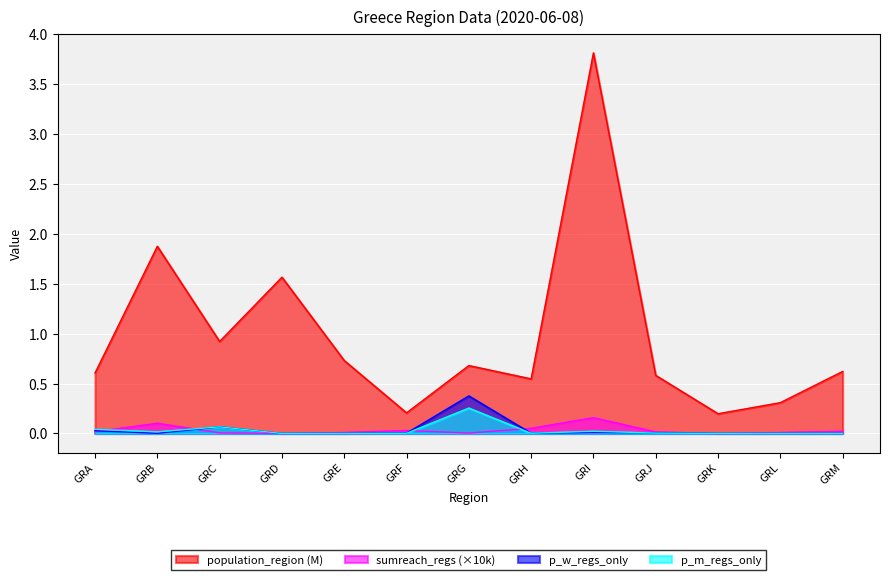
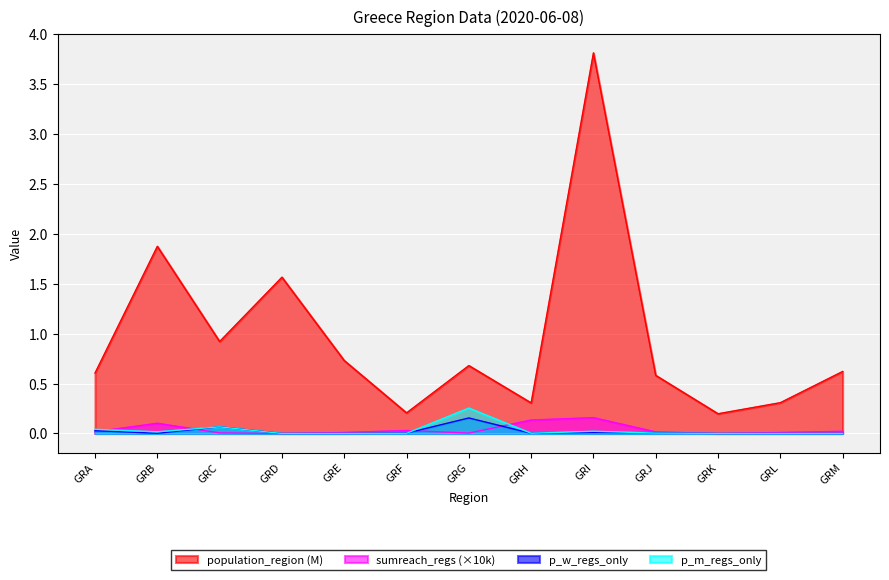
  {
    "population_region (M)": {
      "GRA": 0.6,
      "GRB": 1.9,
      "GRC": 0.9,
      "GRD": 1.6,
      "GRE": 0.7,
      "GRF": 0.2,
      "GRG": 0.7,
-     "GRH": 0.5,
+     "GRH": 0.3,
      "GRI": 3.8,
      "GRJ": 0.6,
      "GRK": 0.2,
      "GRL": 0.3,
      "GRM": 0.6
    },
    "sumreach_regs (×10k)": {
      "GRB": 0.1,
      "GRC": 0.0,
      "GRF": 0.0,
      "GRG": 0.0,
-     "GRH": 0.05,
+     "GRH": 0.13,
      "GRI": 0.2
    },
    "p_w_regs_only": {
-     "GRG": 0.4
+     "GRG": 0.2
    },
    "p_m_regs_only": {
      "GRG": 0.3
    }
  }
